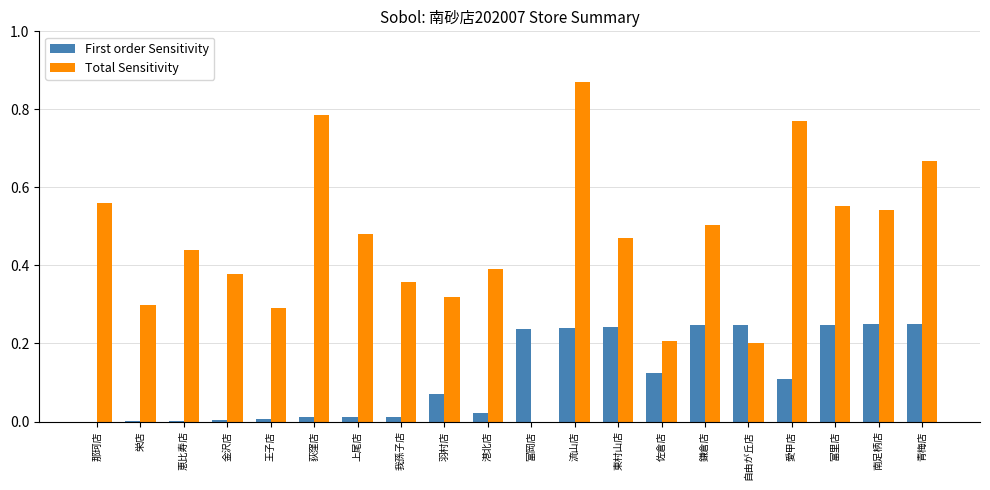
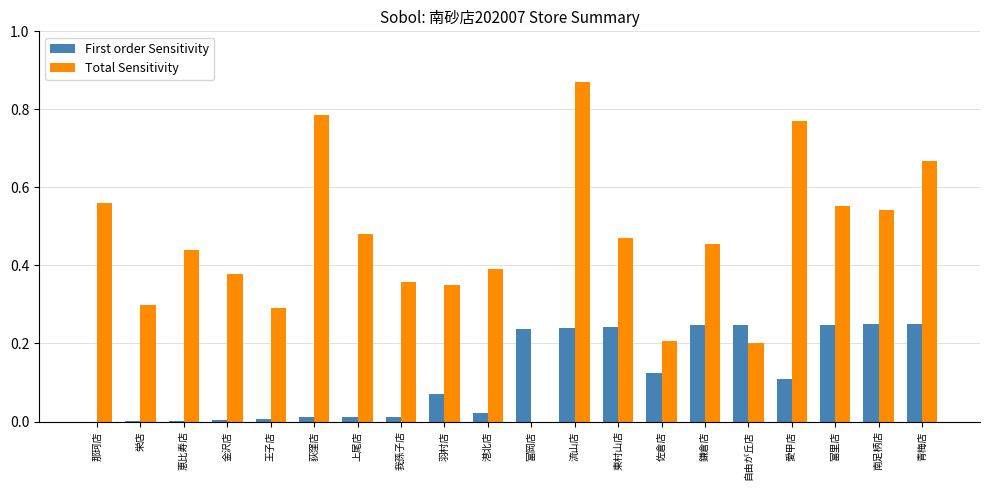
  {
    "First order Sensitivity": {
      "那珂店": 0.00,
      "王子店": 0.01,
      "荻窪店": 0.01,
      "上尾店": 0.01,
      "我孫子店": 0.01,
      "羽村店": 0.07,
      "港北店": 0.02,
      "富岡店": 0.24,
      "流山店": 0.24,
      "東村山店": 0.24,
      "佐倉店": 0.12,
      "鎌倉店": 0.25,
      "自由が丘店": 0.25,
      "愛甲店": 0.11,
      "富里店": 0.25,
      "南足柄店": 0.25,
      "青梅店": 0.25
    },
    "Total Sensitivity": {
      "那珂店": 0.56,
      "栄店": 0.30,
      "恵比寿店": 0.44,
      "金沢店": 0.38,
      "王子店": 0.29,
      "荻窪店": 0.78,
      "上尾店": 0.48,
      "我孫子店": 0.36,
-     "羽村店": 0.32,
+     "羽村店": 0.35,
      "港北店": 0.39,
      "富岡店": 0.00,
      "流山店": 0.87,
      "東村山店": 0.47,
      "佐倉店": 0.21,
-     "鎌倉店": 0.50,
+     "鎌倉店": 0.46,
      "自由が丘店": 0.20,
      "愛甲店": 0.77,
      "富里店": 0.55,
      "南足柄店": 0.54,
      "青梅店": 0.67
    }
  }
